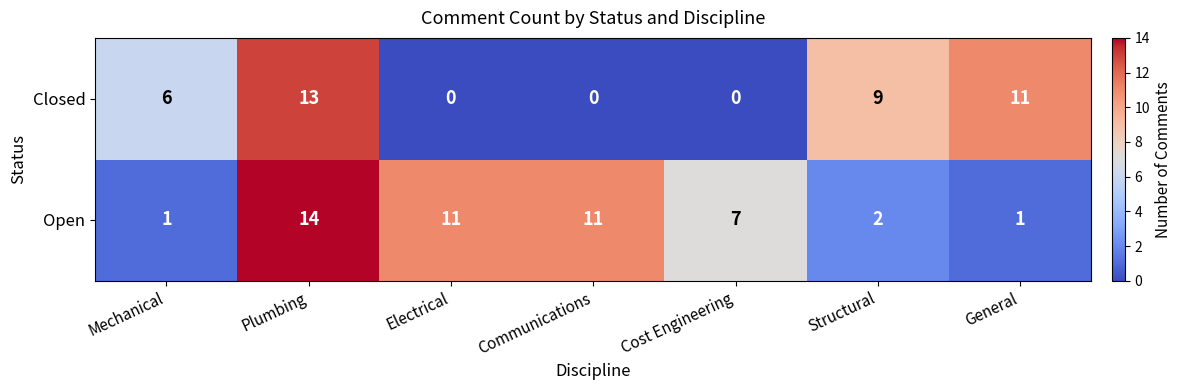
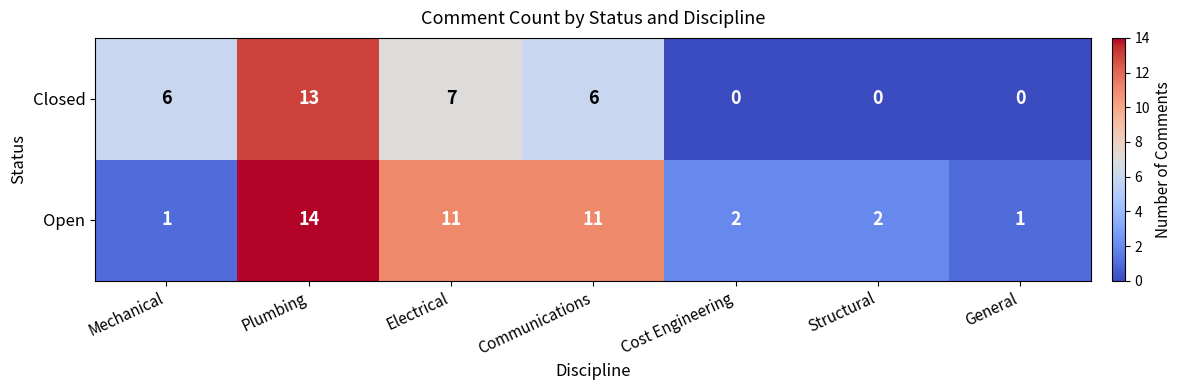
  {
    "Closed": {
      "Mechanical": 6,
      "Plumbing": 13,
-     "Electrical": 0,
-     "Communications": 0,
+     "Electrical": 7,
+     "Communications": 6,
      "Cost Engineering": 0,
-     "Structural": 9,
-     "General": 11
+     "Structural": 0,
+     "General": 0
    },
    "Open": {
      "Mechanical": 1,
      "Plumbing": 14,
      "Electrical": 11,
      "Communications": 11,
-     "Cost Engineering": 7,
+     "Cost Engineering": 2,
      "Structural": 2,
      "General": 1
    }
  }
